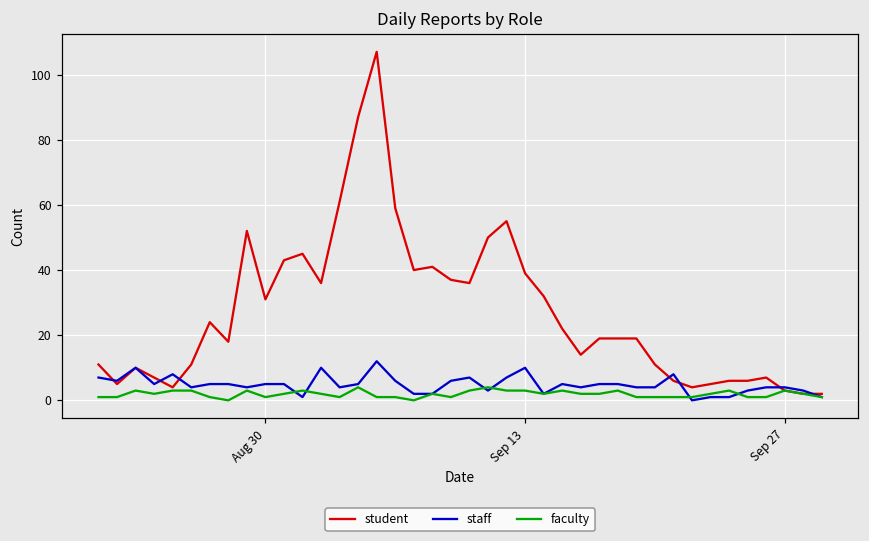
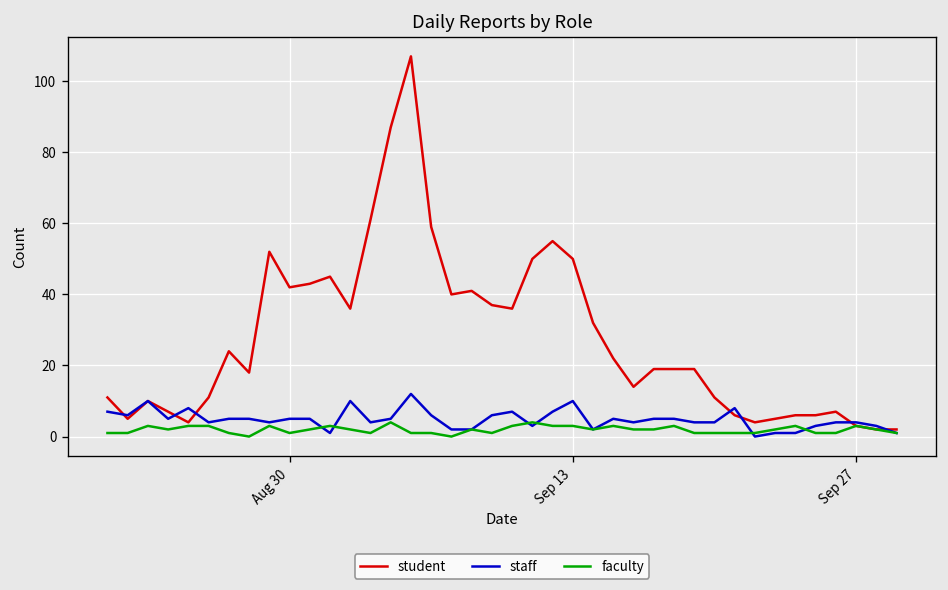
  {
    "student": {
-     "Aug 30": 31,
-     "Sep 13": 39
+     "Aug 30": 42,
+     "Sep 13": 50
    },
    "staff": {
      "Aug 30": 5,
      "Sep 13": 10,
      "Sep 27": 4
    },
    "faculty": {
      "Aug 30": 1,
      "Sep 13": 3
    }
  }
